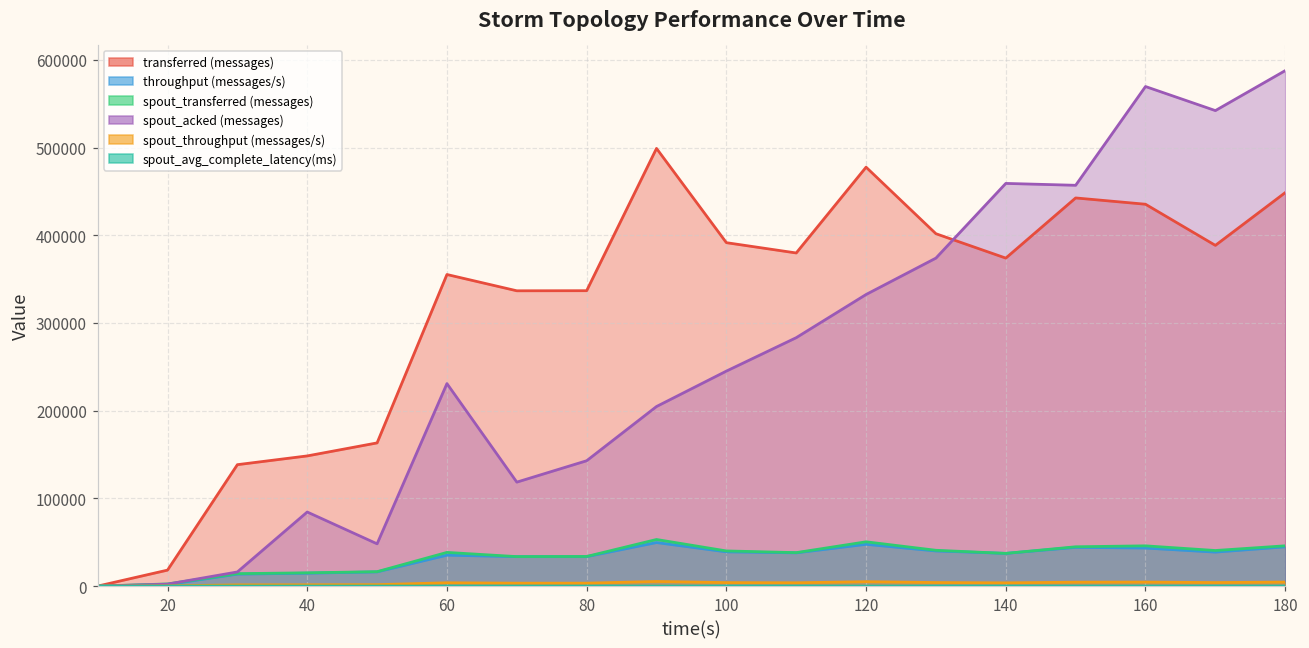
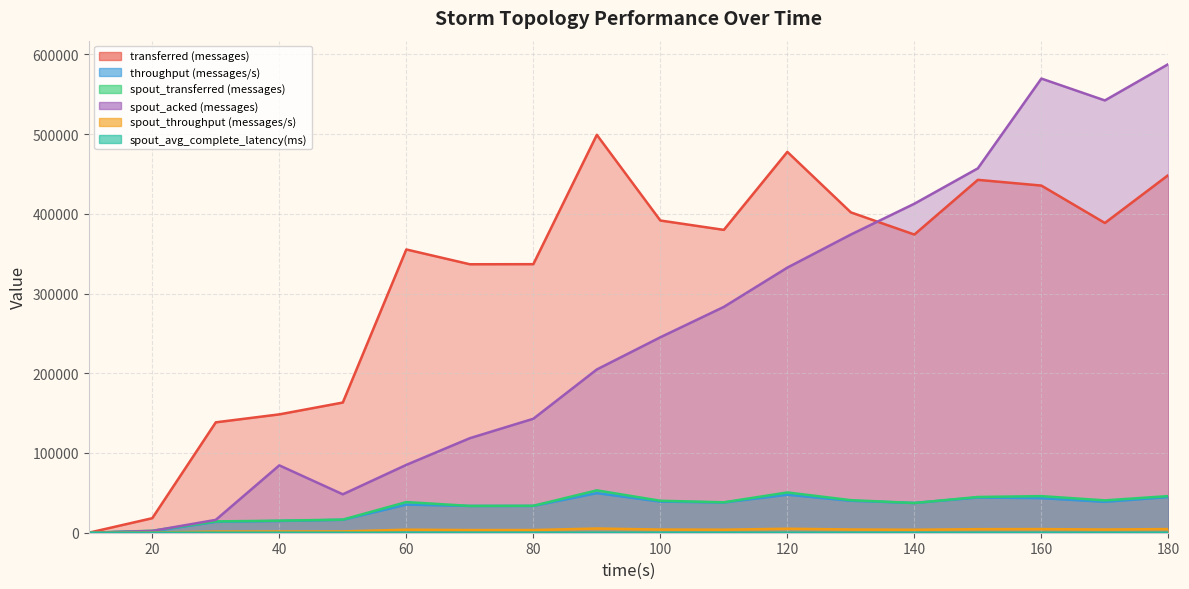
  {
    "spout_acked (messages)": {
      "40": 80000,
-     "60": 230000,
+     "60": 90000,
      "80": 140000,
      "100": 250000,
      "120": 330000,
-     "140": 460000,
+     "140": 410000,
      "160": 570000,
      "180": 590000
    }
  }
